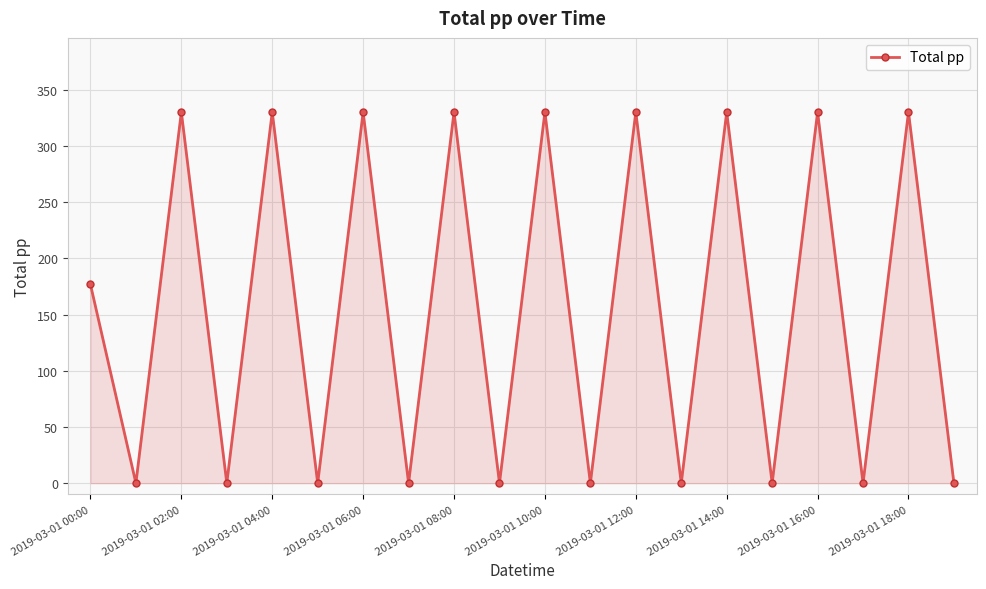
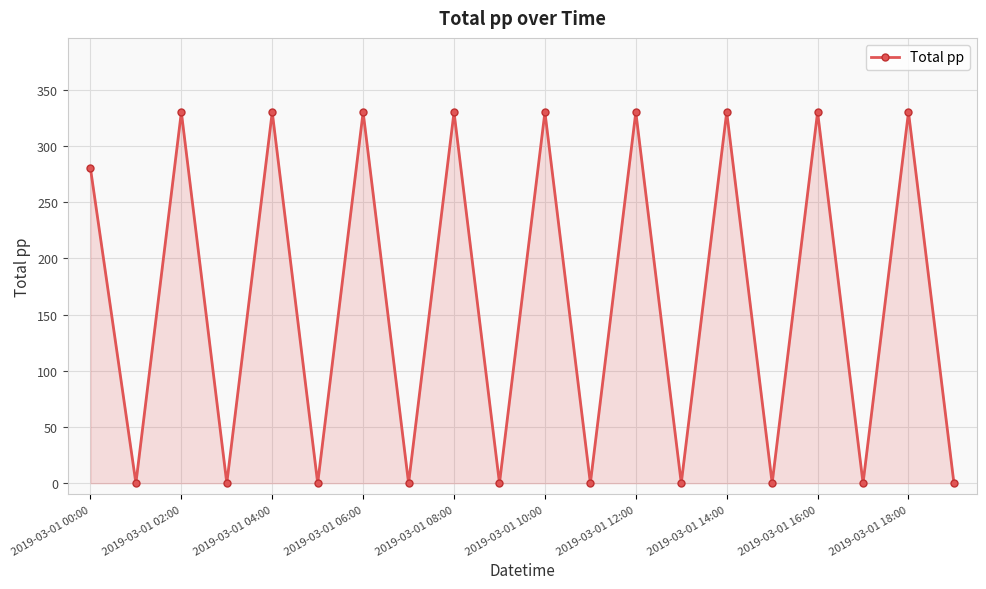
  {
-   "2019-03-01 00:00": 177,
+   "2019-03-01 00:00": 280,
    "2019-03-01 02:00": 330,
    "2019-03-01 04:00": 330,
    "2019-03-01 06:00": 330,
    "2019-03-01 08:00": 330,
    "2019-03-01 10:00": 330,
    "2019-03-01 12:00": 330,
    "2019-03-01 14:00": 330,
    "2019-03-01 16:00": 330,
    "2019-03-01 18:00": 330
  }
